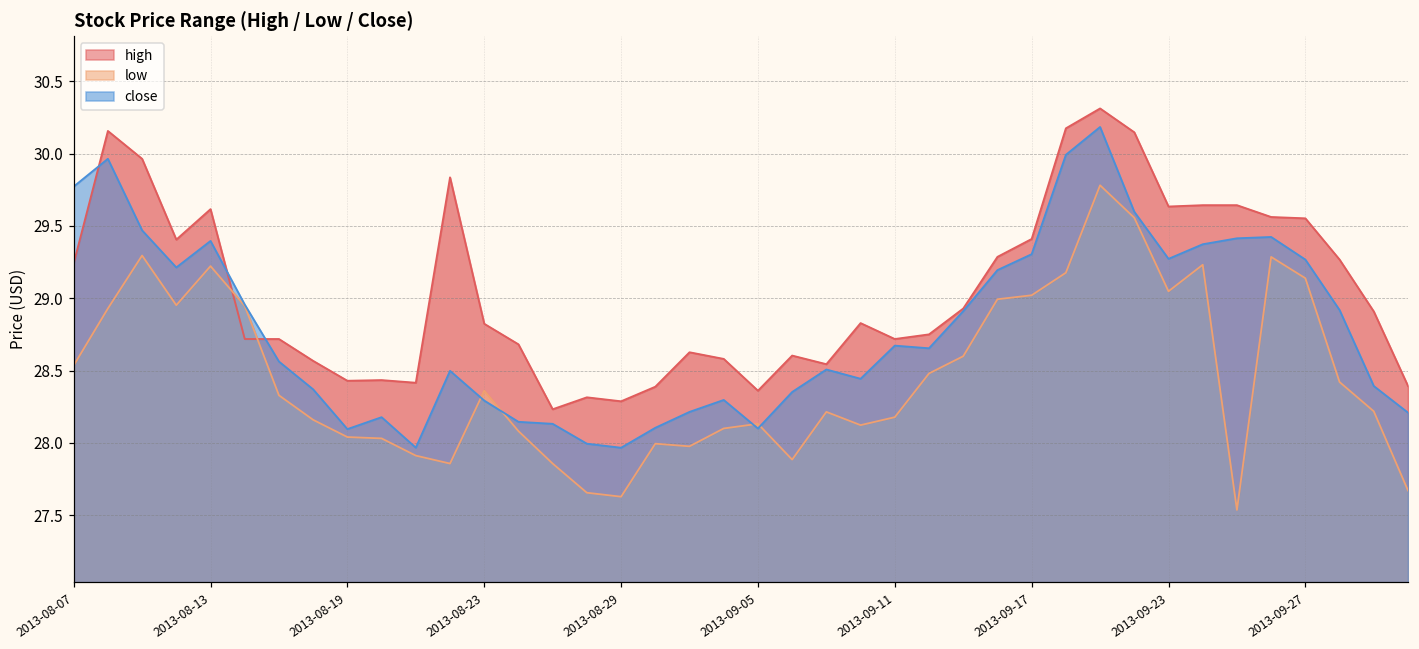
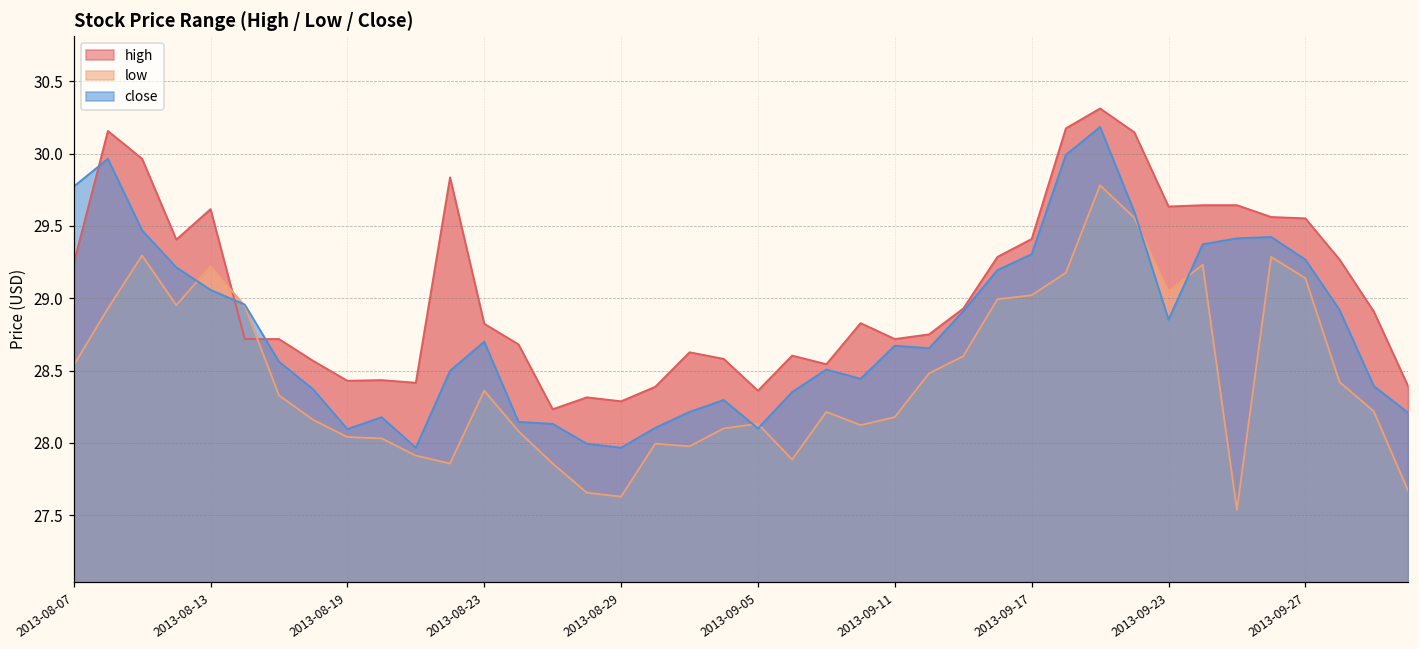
  {
    "close": {
      "2013-08-07": 29.77,
-     "2013-08-13": 29.40,
+     "2013-08-13": 29.06,
      "2013-08-19": 28.10,
-     "2013-08-23": 28.29,
+     "2013-08-23": 28.70,
      "2013-08-29": 27.97,
      "2013-09-05": 28.10,
      "2013-09-11": 28.67,
      "2013-09-17": 29.30,
-     "2013-09-23": 29.27,
+     "2013-09-23": 28.85,
      "2013-09-27": 29.27
    }
  }
